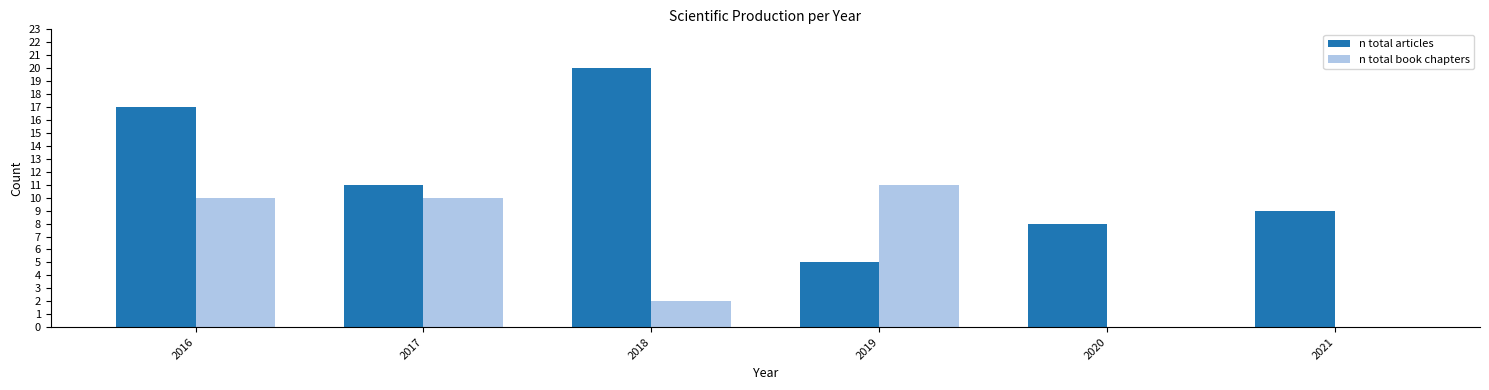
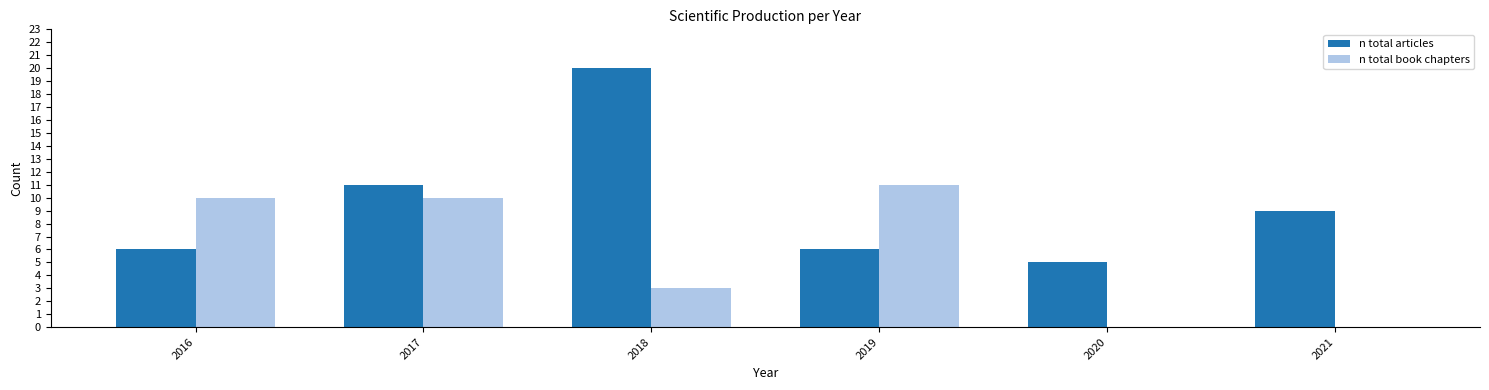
  {
    "n total articles": {
-     "2016": 17,
+     "2016": 6,
      "2017": 11,
      "2018": 20,
-     "2019": 5,
-     "2020": 8,
+     "2019": 6,
+     "2020": 5,
      "2021": 9
    },
    "n total book chapters": {
      "2016": 10,
      "2017": 10,
-     "2018": 2,
+     "2018": 3,
      "2019": 11,
      "2020": 0,
      "2021": 0
    }
  }
